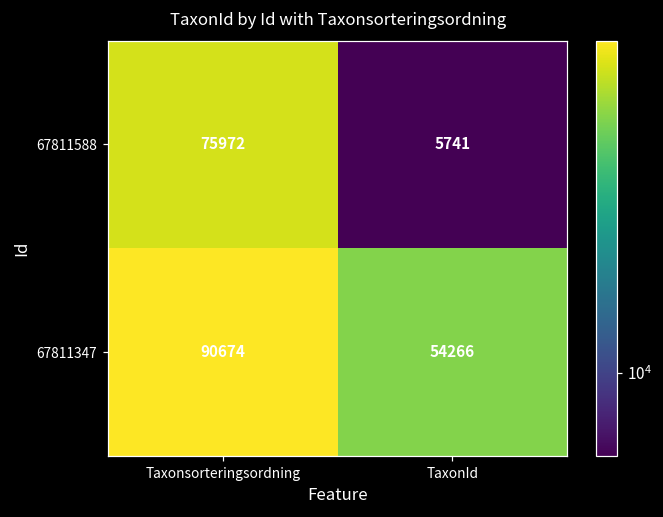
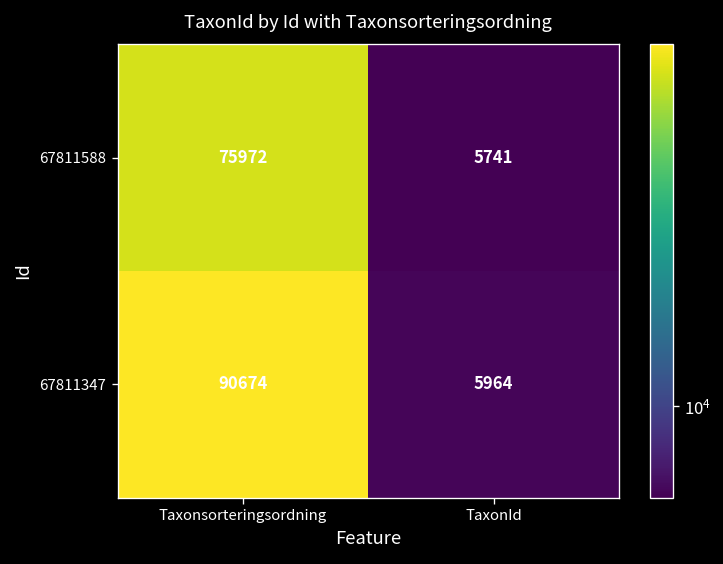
  {
    "67811588": {
      "Taxonsorteringsordning": 75972,
      "TaxonId": 5741
    },
    "67811347": {
      "Taxonsorteringsordning": 90674,
-     "TaxonId": 54266
+     "TaxonId": 5964
    }
  }
